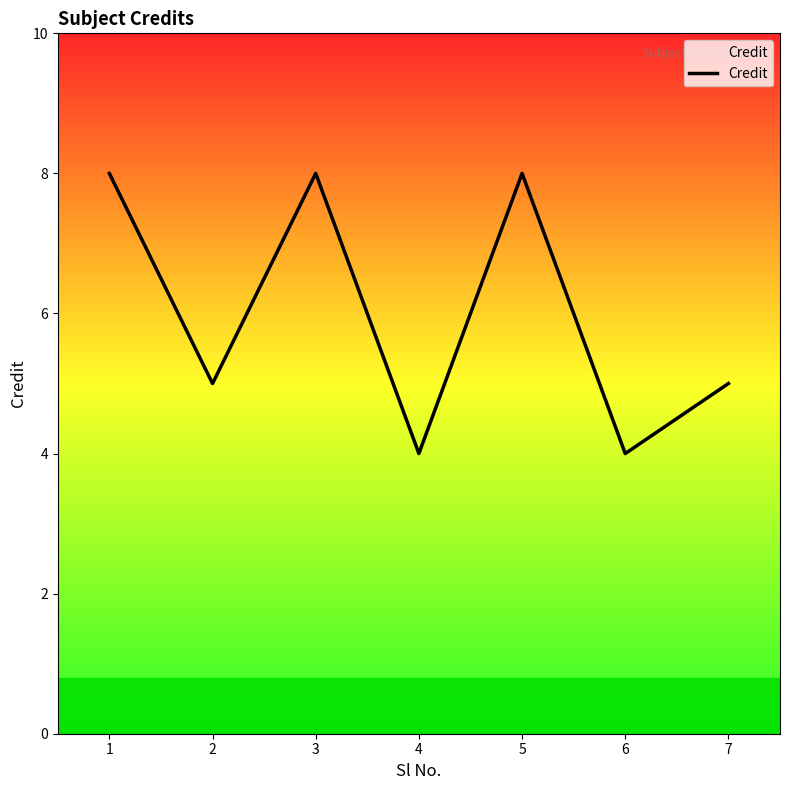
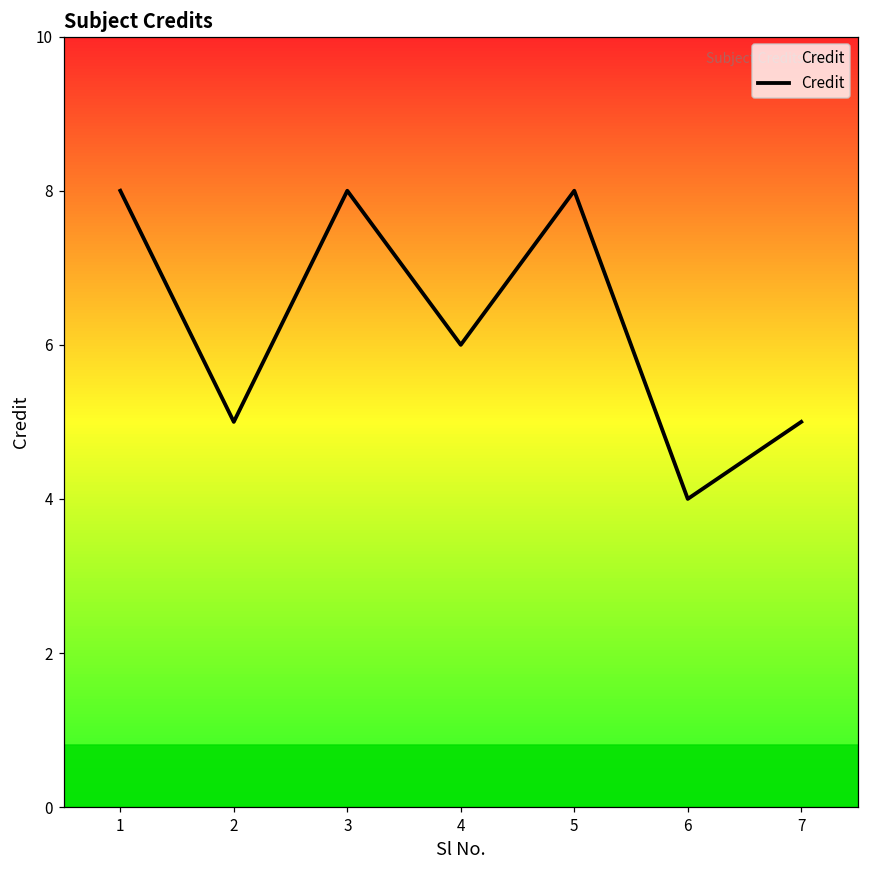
  {
    "1": 8,
    "2": 5,
    "3": 8,
-   "4": 4,
+   "4": 6,
    "5": 8,
    "6": 4,
    "7": 5
  }
